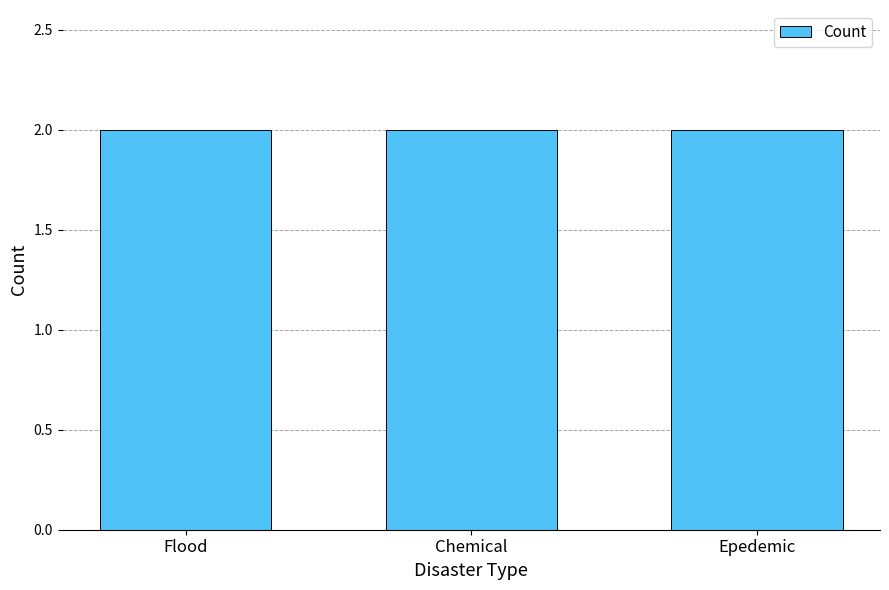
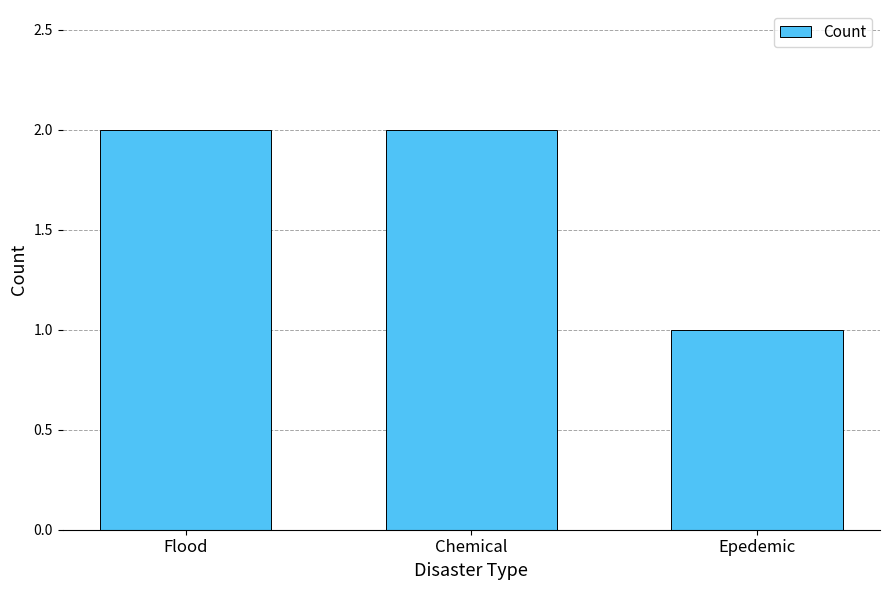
  {
    "Flood": 2,
    "Chemical": 2,
-   "Epedemic": 2
+   "Epedemic": 1
  }
